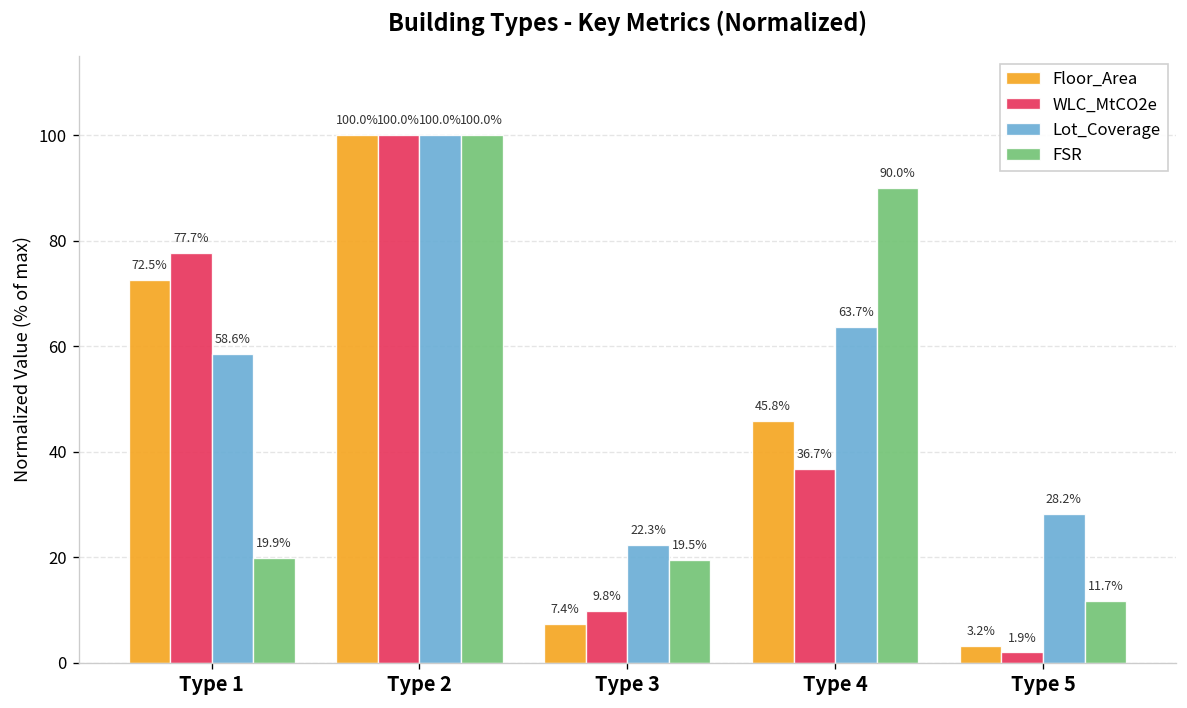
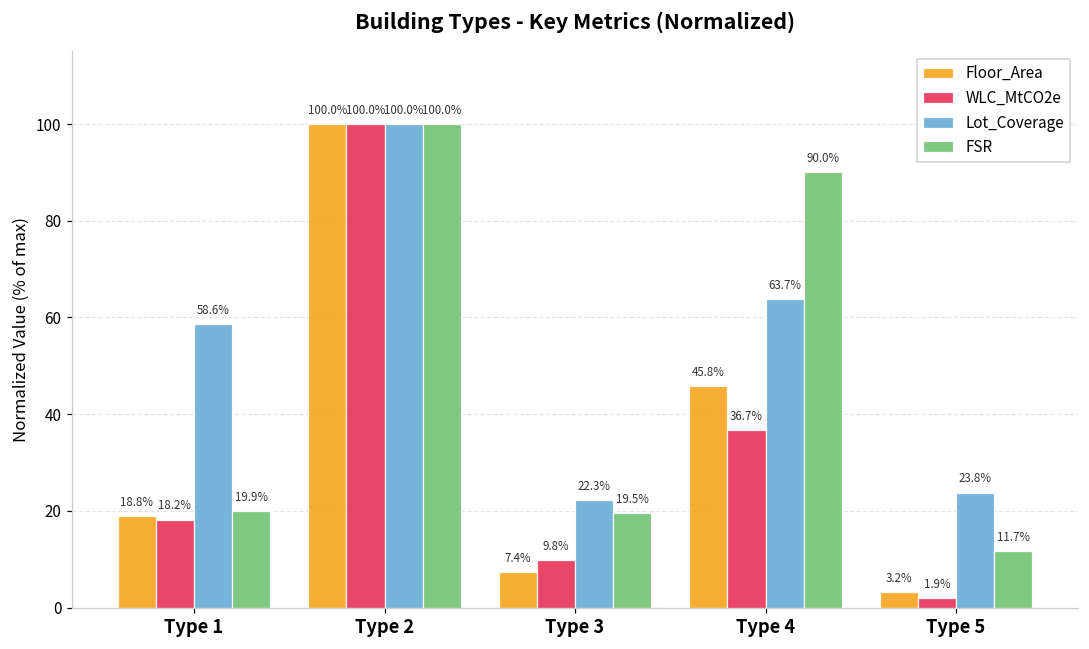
  {
    "Floor_Area": {
-     "Type 1": "72.5%",
+     "Type 1": "18.8%",
      "Type 2": "100.0%",
      "Type 3": "7.4%",
      "Type 4": "45.8%",
      "Type 5": "3.2%"
    },
    "WLC_MtCO2e": {
-     "Type 1": "77.7%",
+     "Type 1": "18.2%",
      "Type 2": "100.0%",
      "Type 3": "9.8%",
      "Type 4": "36.7%",
      "Type 5": "1.9%"
    },
    "Lot_Coverage": {
      "Type 1": "58.6%",
      "Type 2": "100.0%",
      "Type 3": "22.3%",
      "Type 4": "63.7%",
-     "Type 5": "28.2%"
+     "Type 5": "23.8%"
    },
    "FSR": {
      "Type 1": "19.9%",
      "Type 2": "100.0%",
      "Type 3": "19.5%",
      "Type 4": "90.0%",
      "Type 5": "11.7%"
    }
  }
